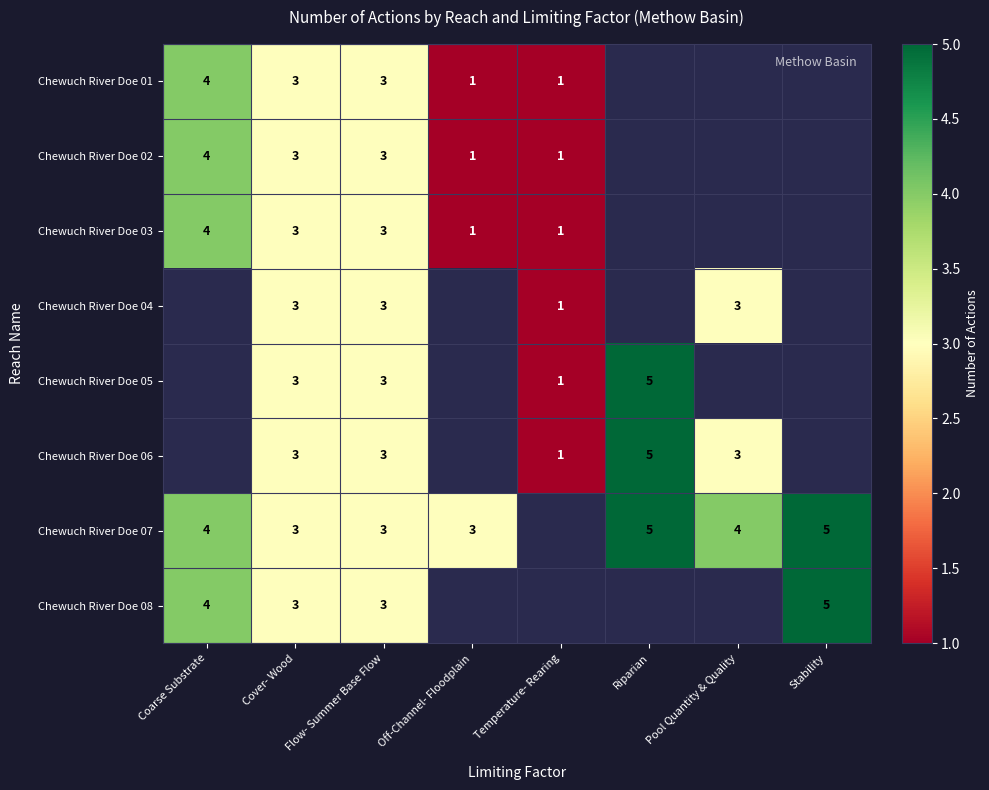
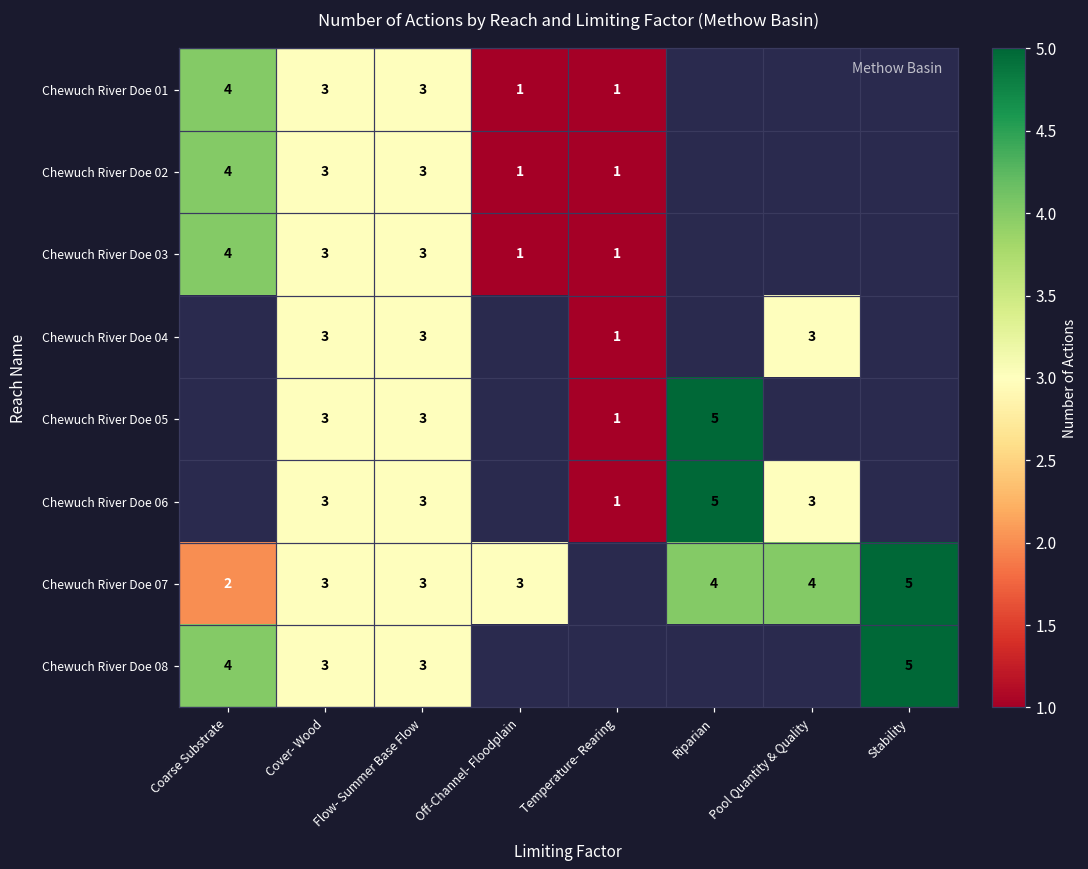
  {
    "Chewuch River Doe 01": {
      "Coarse Substrate": 4,
      "Cover- Wood": 3,
      "Flow- Summer Base Flow": 3,
      "Off-Channel- Floodplain": 1,
      "Temperature- Rearing": 1
    },
    "Chewuch River Doe 02": {
      "Coarse Substrate": 4,
      "Cover- Wood": 3,
      "Flow- Summer Base Flow": 3,
      "Off-Channel- Floodplain": 1,
      "Temperature- Rearing": 1
    },
    "Chewuch River Doe 03": {
      "Coarse Substrate": 4,
      "Cover- Wood": 3,
      "Flow- Summer Base Flow": 3,
      "Off-Channel- Floodplain": 1,
      "Temperature- Rearing": 1
    },
    "Chewuch River Doe 04": {
      "Cover- Wood": 3,
      "Flow- Summer Base Flow": 3,
      "Temperature- Rearing": 1,
      "Pool Quantity & Quality": 3
    },
    "Chewuch River Doe 05": {
      "Cover- Wood": 3,
      "Flow- Summer Base Flow": 3,
      "Temperature- Rearing": 1,
      "Riparian": 5
    },
    "Chewuch River Doe 06": {
      "Cover- Wood": 3,
      "Flow- Summer Base Flow": 3,
      "Temperature- Rearing": 1,
      "Riparian": 5,
      "Pool Quantity & Quality": 3
    },
    "Chewuch River Doe 07": {
-     "Coarse Substrate": 4,
+     "Coarse Substrate": 2,
      "Cover- Wood": 3,
      "Flow- Summer Base Flow": 3,
      "Off-Channel- Floodplain": 3,
-     "Riparian": 5,
+     "Riparian": 4,
      "Pool Quantity & Quality": 4,
      "Stability": 5
    },
    "Chewuch River Doe 08": {
      "Coarse Substrate": 4,
      "Cover- Wood": 3,
      "Flow- Summer Base Flow": 3,
      "Stability": 5
    }
  }
